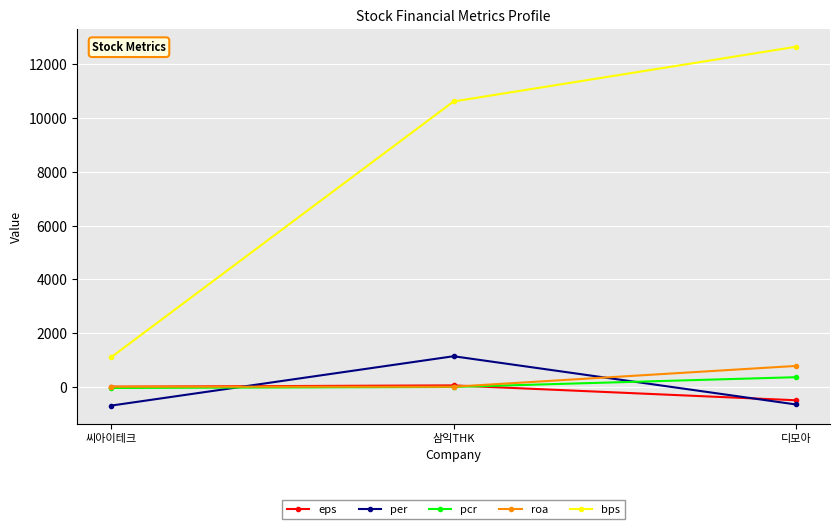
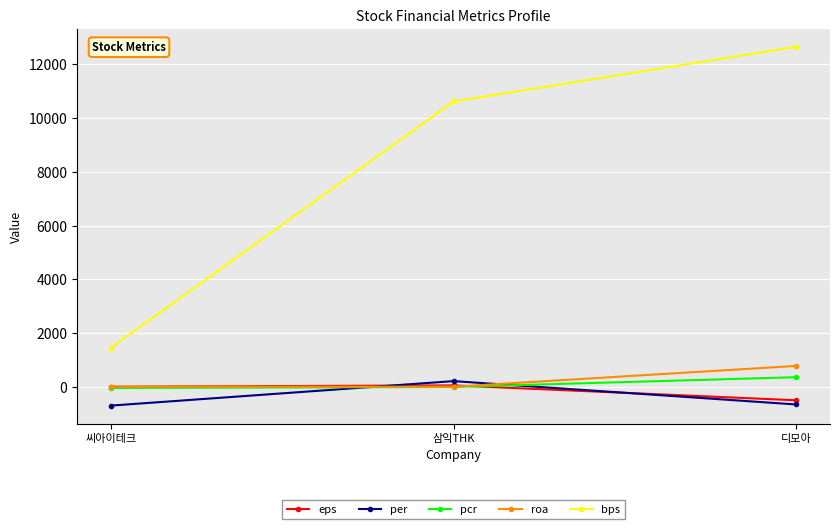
  {
    "eps": {
      "디모아": -500
    },
    "per": {
      "씨아이테크": -700,
-     "삼익THK": 1100,
+     "삼익THK": 200,
      "디모아": -700
    },
    "pcr": {
      "디모아": 400
    },
    "roa": {
      "디모아": 800
    },
    "bps": {
-     "씨아이테크": 1100,
+     "씨아이테크": 1500,
      "삼익THK": 10600,
      "디모아": 12700
    }
  }
